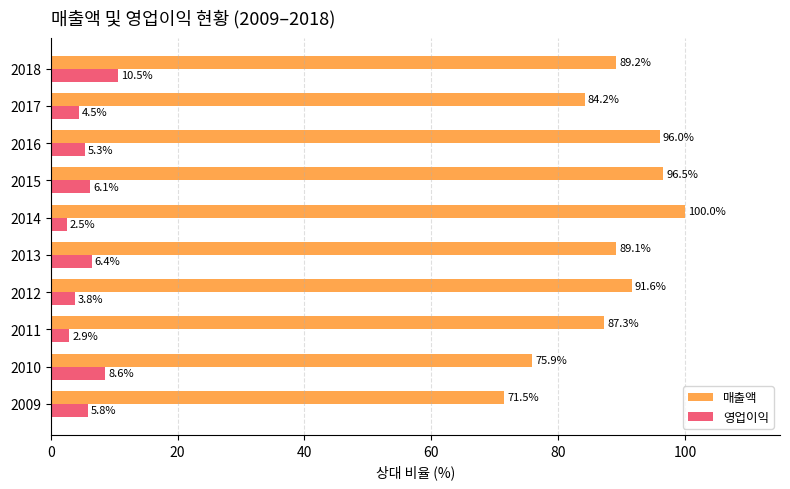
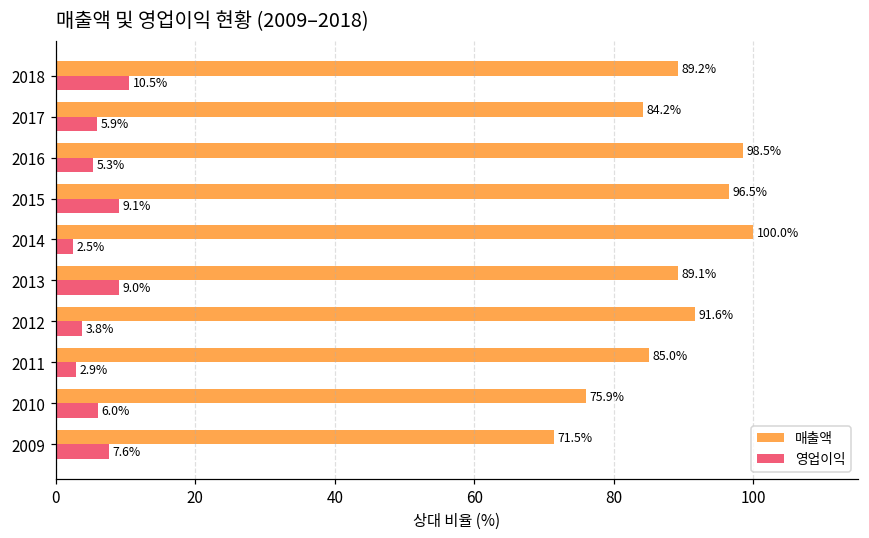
  {
    "매출액": {
      "2018": "89.2%",
      "2017": "84.2%",
-     "2016": "96.0%",
+     "2016": "98.5%",
      "2015": "96.5%",
      "2014": "100.0%",
      "2013": "89.1%",
      "2012": "91.6%",
-     "2011": "87.3%",
+     "2011": "85.0%",
      "2010": "75.9%",
      "2009": "71.5%"
    },
    "영업이익": {
      "2018": "10.5%",
-     "2017": "4.5%",
+     "2017": "5.9%",
      "2016": "5.3%",
-     "2015": "6.1%",
+     "2015": "9.1%",
      "2014": "2.5%",
-     "2013": "6.4%",
+     "2013": "9.0%",
      "2012": "3.8%",
      "2011": "2.9%",
-     "2010": "8.6%",
-     "2009": "5.8%"
+     "2010": "6.0%",
+     "2009": "7.6%"
    }
  }
